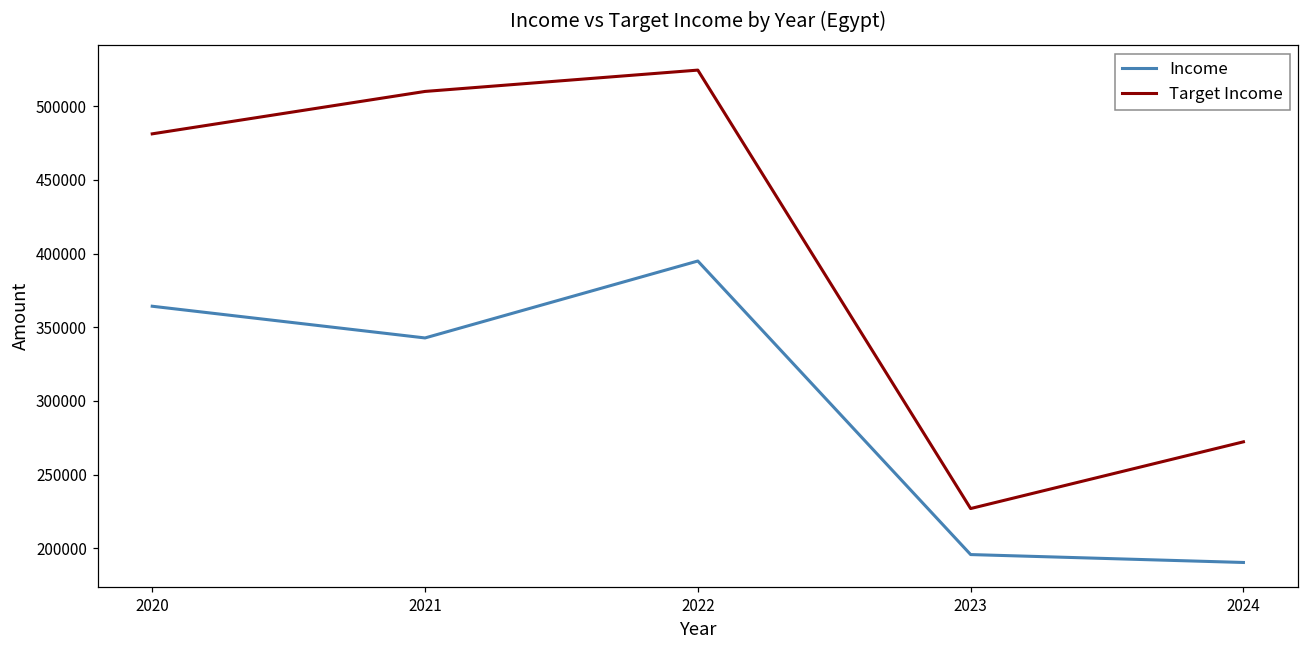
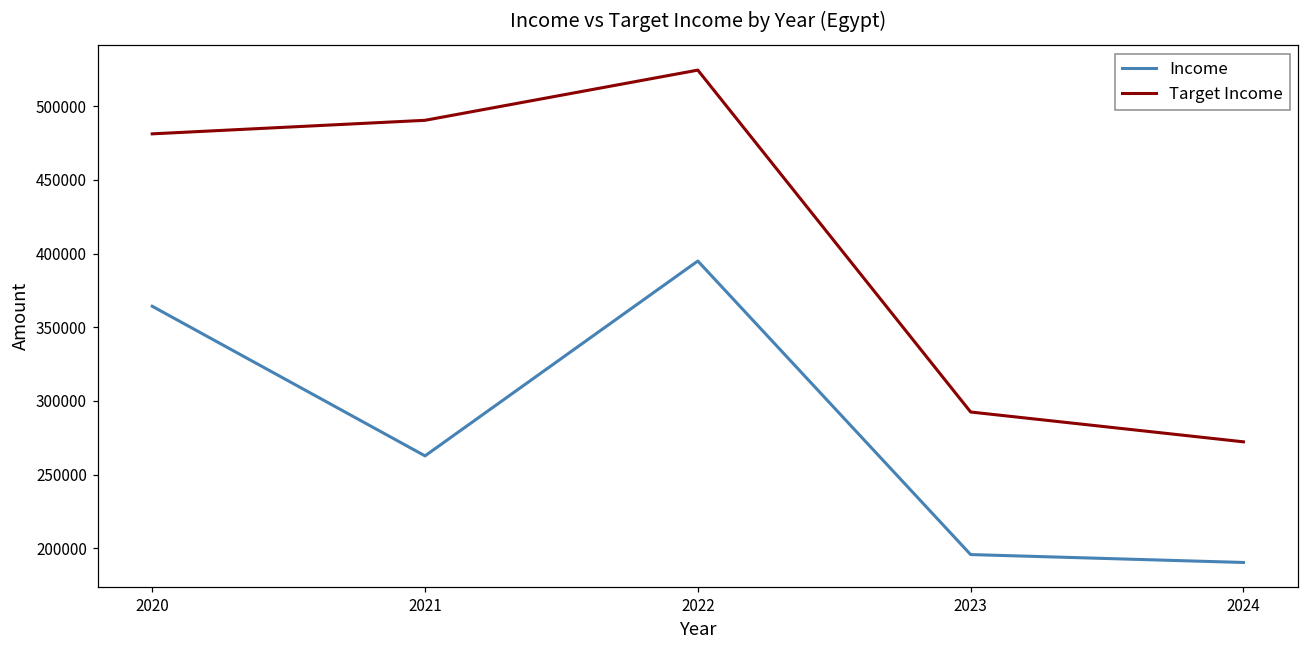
  {
    "Income": {
      "2020": 364000,
-     "2021": 343000,
+     "2021": 263000,
      "2022": 395000,
      "2023": 196000,
      "2024": 190000
    },
    "Target Income": {
      "2020": 481000,
-     "2021": 510000,
+     "2021": 490000,
      "2022": 524000,
-     "2023": 227000,
+     "2023": 292000,
      "2024": 272000
    }
  }
